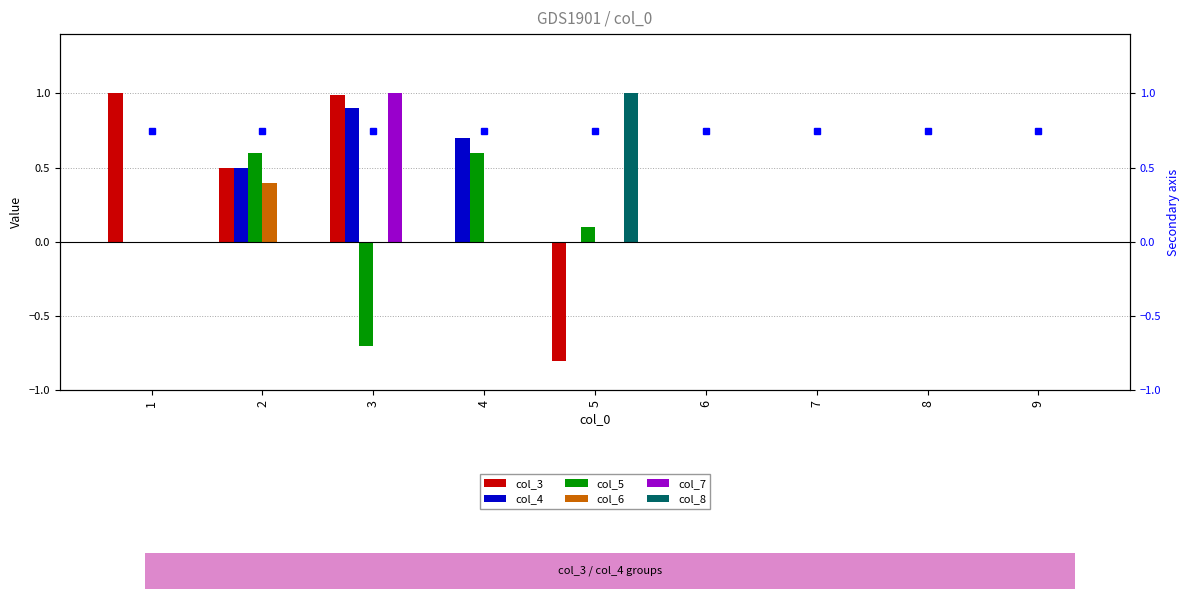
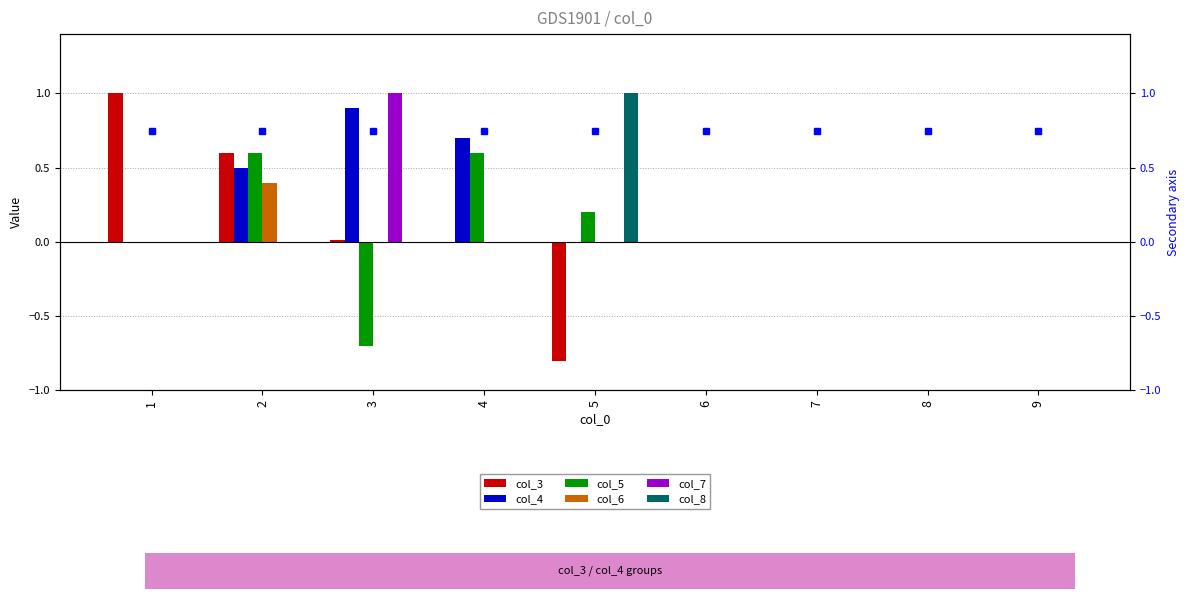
  {
    "col_3": {
      "1": 1.00,
-     "2": 0.5,
-     "3": 0.99,
+     "2": 0.6,
+     "3": 0.01,
      "4": 0.00,
      "5": -0.80,
      "6": 0.00,
      "7": 0.00,
      "8": 0.00,
      "9": 0.00
    },
    "col_5": {
      "1": 0.0,
      "2": 0.6,
      "3": -0.7,
      "4": 0.6,
-     "5": 0.1,
+     "5": 0.2,
      "6": 0.0,
      "7": 0.0,
      "8": 0.0,
      "9": 0.0
    },
    "col_6": {
      "1": 0.00,
      "2": 0.40,
      "3": 0.00,
      "4": 0.00,
      "5": 0.00,
      "6": 0.00,
      "7": 0.00,
      "8": 0.00,
      "9": 0.00
    },
    "col_7": {
      "1": 0.00,
      "2": 0.00,
      "3": 1.00,
      "4": 0.00,
      "5": 0.00,
      "6": 0.00,
      "7": 0.00,
      "8": 0.00,
      "9": 0.00
    },
    "col_8": {
      "1": 0.00,
      "2": 0.00,
      "3": 0.00,
      "4": 0.00,
      "5": 1.00,
      "6": 0.00,
      "7": 0.00,
      "8": 0.00,
      "9": 0.00
    }
  }
